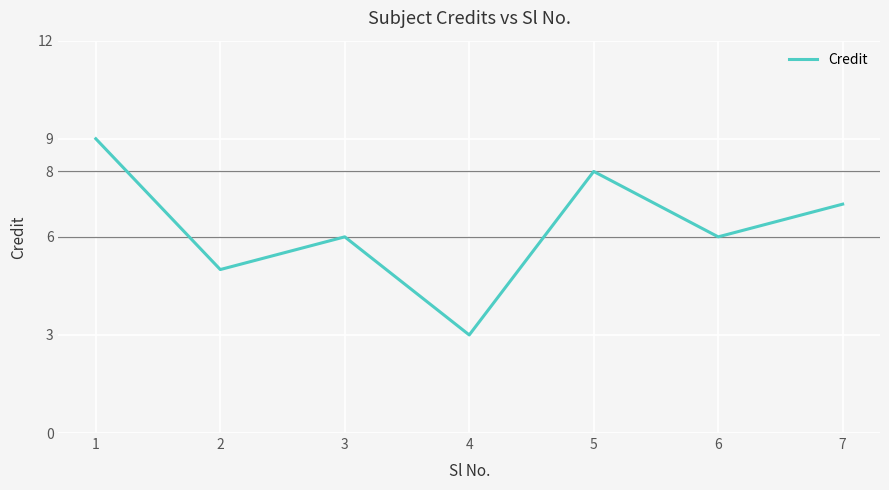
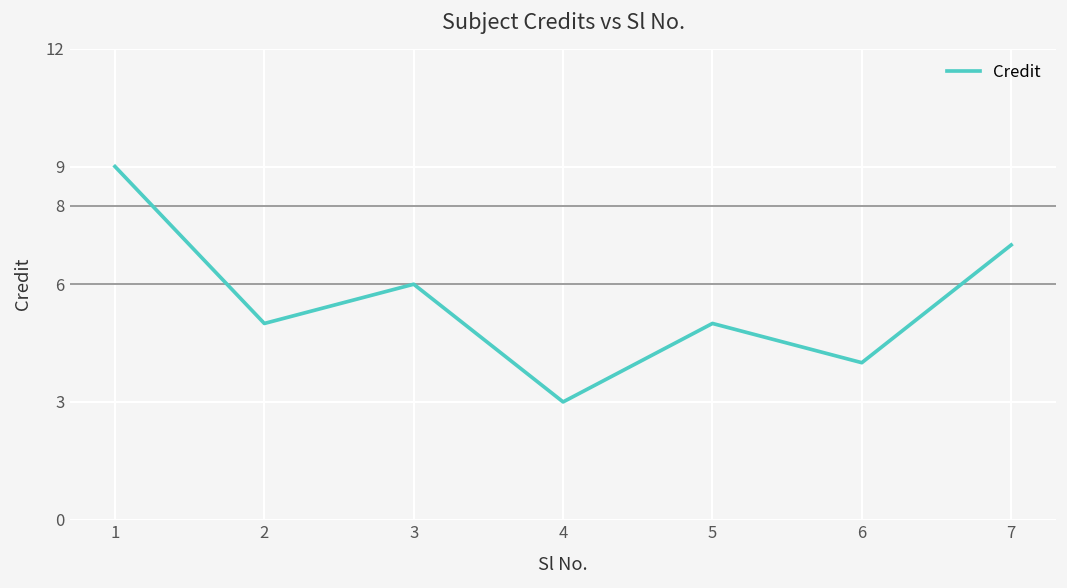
  {
    "1": 9,
    "2": 5,
    "3": 6,
    "4": 3,
-   "5": 8,
-   "6": 6,
+   "5": 5,
+   "6": 4,
    "7": 7
  }
